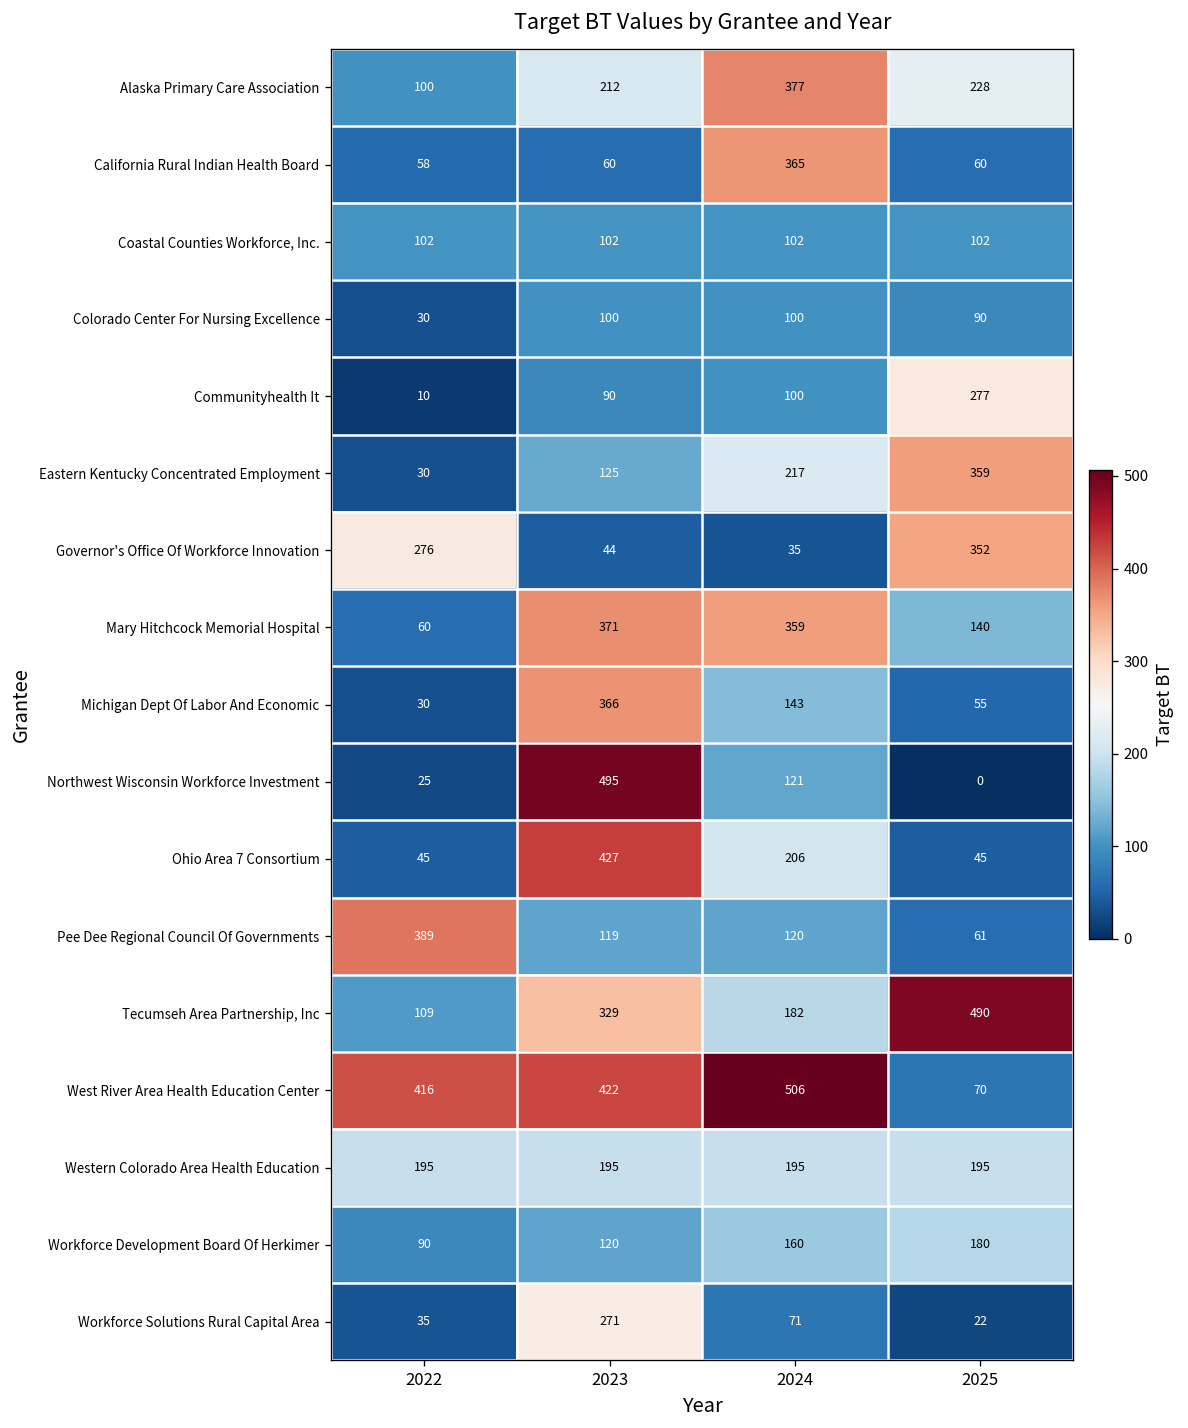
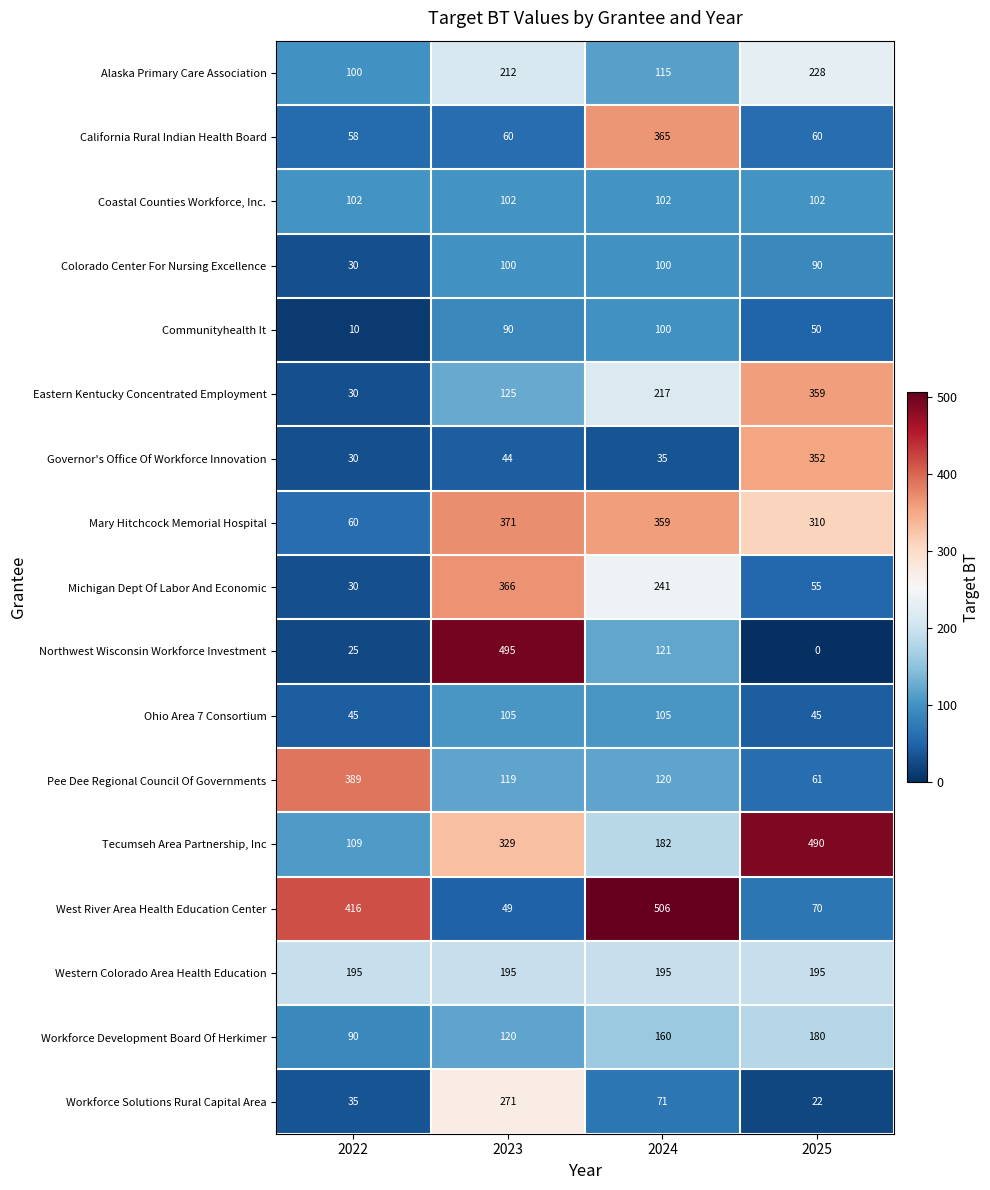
  {
    "Alaska Primary Care Association": {
      "2022": 100,
      "2023": 212,
-     "2024": 377,
+     "2024": 115,
      "2025": 228
    },
    "California Rural Indian Health Board": {
      "2022": 58,
      "2023": 60,
      "2024": 365,
      "2025": 60
    },
    "Coastal Counties Workforce, Inc.": {
      "2022": 102,
      "2023": 102,
      "2024": 102,
      "2025": 102
    },
    "Colorado Center For Nursing Excellence": {
      "2022": 30,
      "2023": 100,
      "2024": 100,
      "2025": 90
    },
    "Communityhealth It": {
      "2022": 10,
      "2023": 90,
      "2024": 100,
-     "2025": 277
+     "2025": 50
    },
    "Eastern Kentucky Concentrated Employment": {
      "2022": 30,
      "2023": 125,
      "2024": 217,
      "2025": 359
    },
    "Governor's Office Of Workforce Innovation": {
-     "2022": 276,
+     "2022": 30,
      "2023": 44,
      "2024": 35,
      "2025": 352
    },
    "Mary Hitchcock Memorial Hospital": {
      "2022": 60,
      "2023": 371,
      "2024": 359,
-     "2025": 140
+     "2025": 310
    },
    "Michigan Dept Of Labor And Economic": {
      "2022": 30,
      "2023": 366,
-     "2024": 143,
+     "2024": 241,
      "2025": 55
    },
    "Northwest Wisconsin Workforce Investment": {
      "2022": 25,
      "2023": 495,
      "2024": 121,
      "2025": 0
    },
    "Ohio Area 7 Consortium": {
      "2022": 45,
-     "2023": 427,
-     "2024": 206,
+     "2023": 105,
+     "2024": 105,
      "2025": 45
    },
    "Pee Dee Regional Council Of Governments": {
      "2022": 389,
      "2023": 119,
      "2024": 120,
      "2025": 61
    },
    "Tecumseh Area Partnership, Inc": {
      "2022": 109,
      "2023": 329,
      "2024": 182,
      "2025": 490
    },
    "West River Area Health Education Center": {
      "2022": 416,
-     "2023": 422,
+     "2023": 49,
      "2024": 506,
      "2025": 70
    },
    "Western Colorado Area Health Education": {
      "2022": 195,
      "2023": 195,
      "2024": 195,
      "2025": 195
    },
    "Workforce Development Board Of Herkimer": {
      "2022": 90,
      "2023": 120,
      "2024": 160,
      "2025": 180
    },
    "Workforce Solutions Rural Capital Area": {
      "2022": 35,
      "2023": 271,
      "2024": 71,
      "2025": 22
    }
  }
